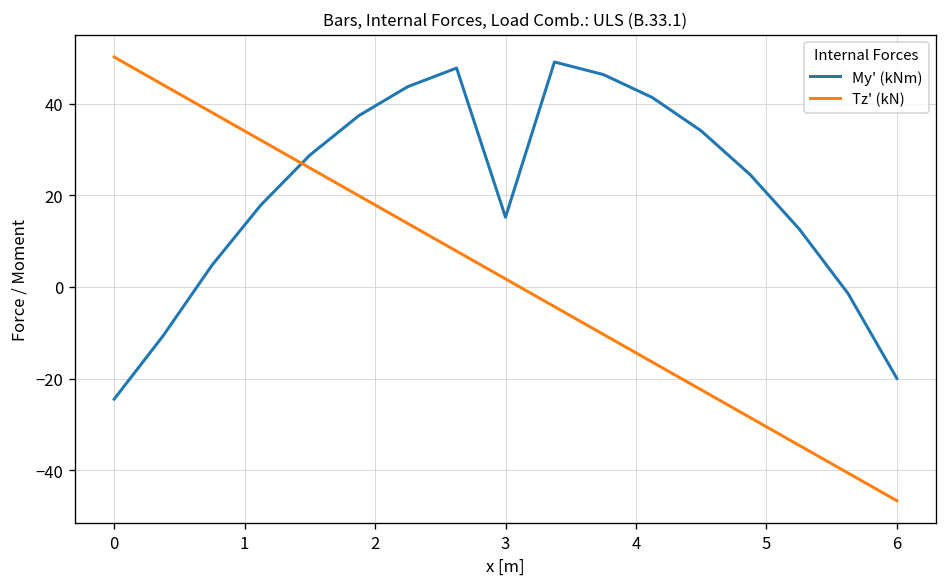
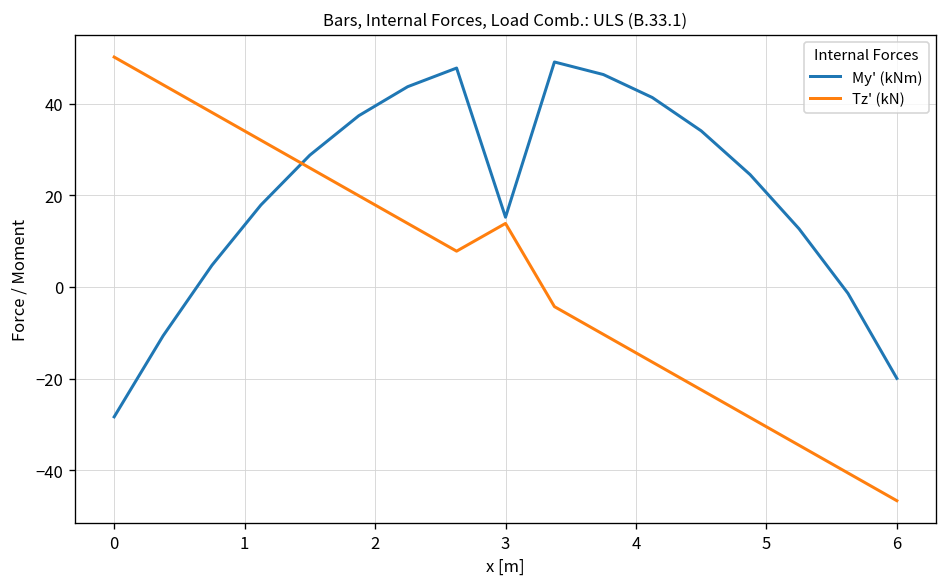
  {
    "My' (kNm)": {
-     "0": -24,
+     "0": -28,
      "3": 15,
      "6": -20
    },
    "Tz' (kN)": {
      "0": 50,
-     "3": 2,
+     "3": 14,
      "6": -47
    }
  }
